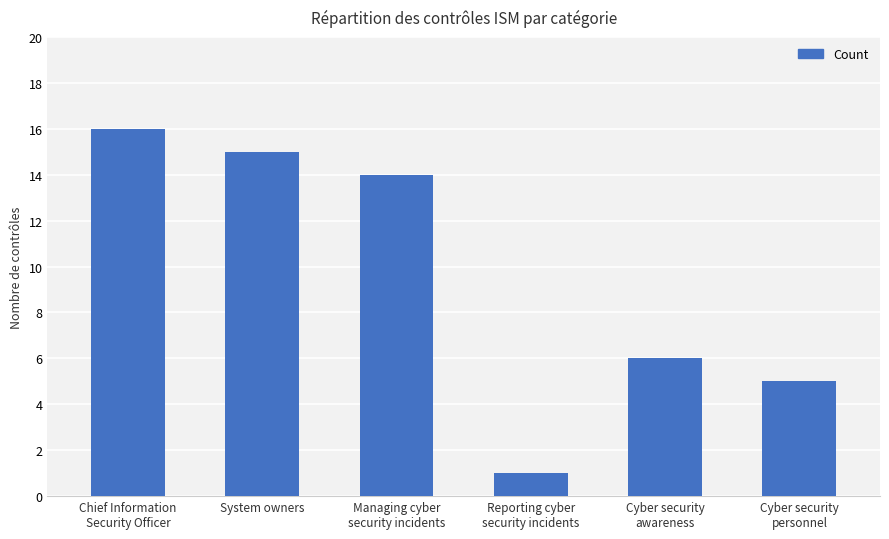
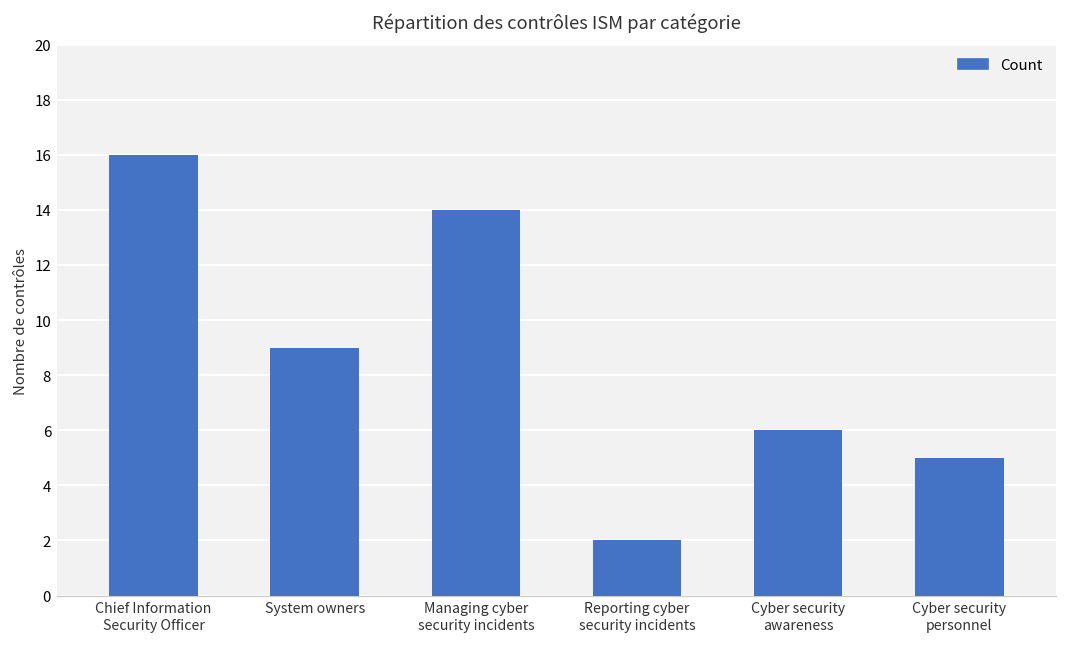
  {
    "Chief Information Security Officer": 16,
-   "System owners": 15,
+   "System owners": 9,
    "Managing cyber security incidents": 14,
-   "Reporting cyber security incidents": 1,
+   "Reporting cyber security incidents": 2,
    "Cyber security awareness": 6,
    "Cyber security personnel": 5
  }
